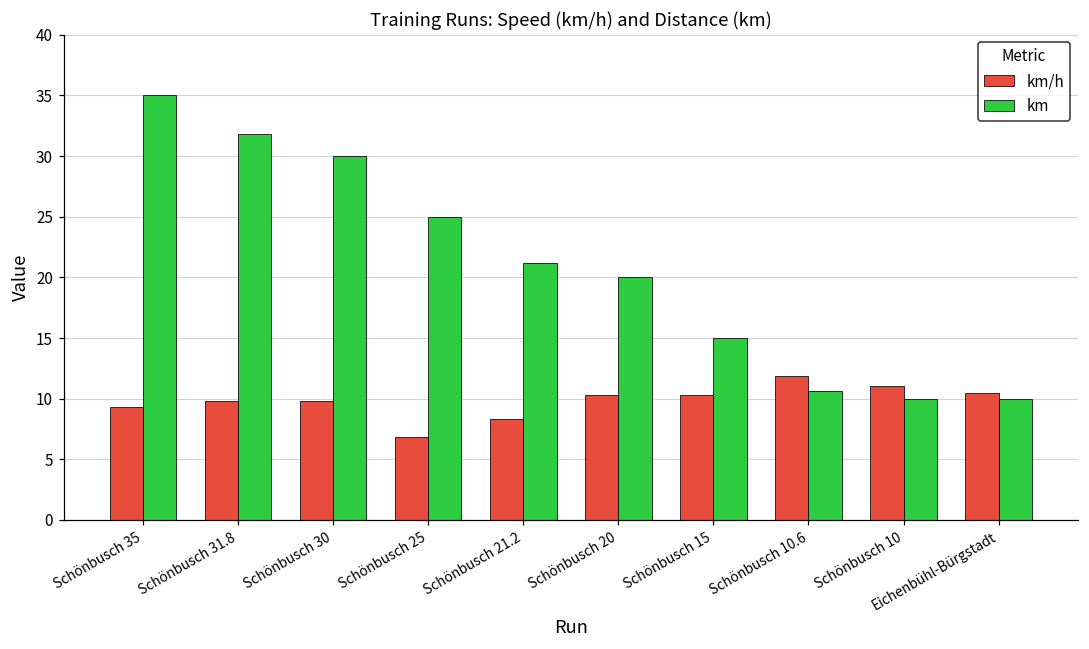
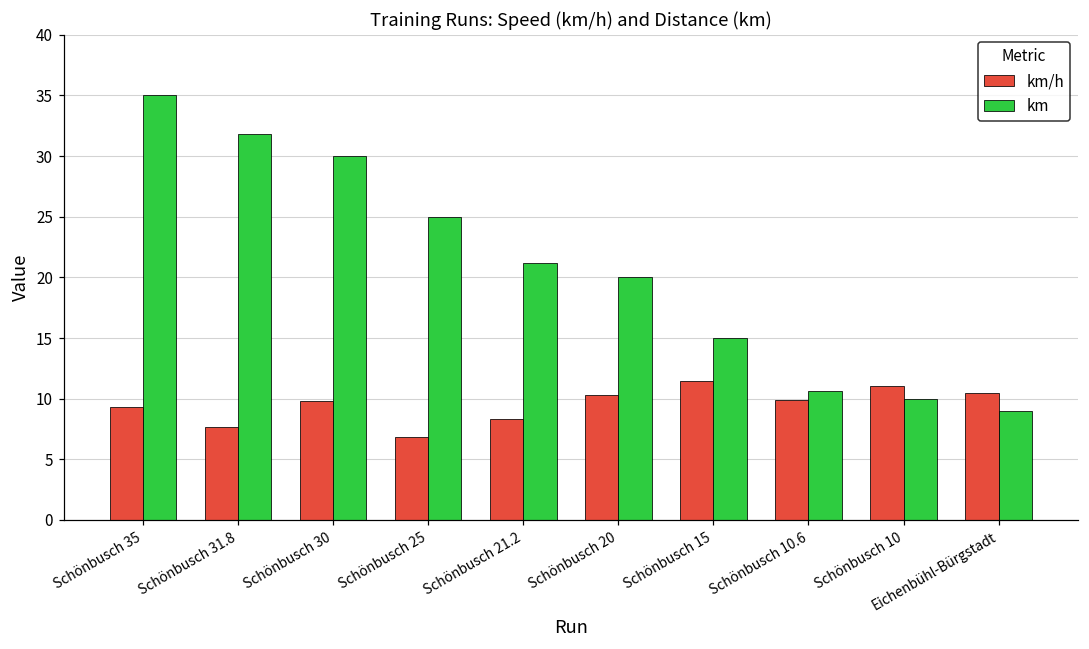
  {
    "km/h": {
      "Schönbusch 35": 9.3,
-     "Schönbusch 31.8": 9.8,
+     "Schönbusch 31.8": 7.7,
      "Schönbusch 30": 9.8,
      "Schönbusch 25": 6.9,
      "Schönbusch 21.2": 8.3,
      "Schönbusch 20": 10.3,
-     "Schönbusch 15": 10.3,
-     "Schönbusch 10.6": 11.9,
+     "Schönbusch 15": 11.5,
+     "Schönbusch 10.6": 9.9,
      "Schönbusch 10": 11.0,
      "Eichenbühl-Bürgstadt": 10.4
    },
    "km": {
      "Schönbusch 35": 35,
      "Schönbusch 31.8": 32,
      "Schönbusch 30": 30,
      "Schönbusch 25": 25,
      "Schönbusch 21.2": 21,
      "Schönbusch 20": 20,
      "Schönbusch 15": 15,
      "Schönbusch 10.6": 10.6,
      "Schönbusch 10": 10,
-     "Eichenbühl-Bürgstadt": 10
+     "Eichenbühl-Bürgstadt": 9
    }
  }
